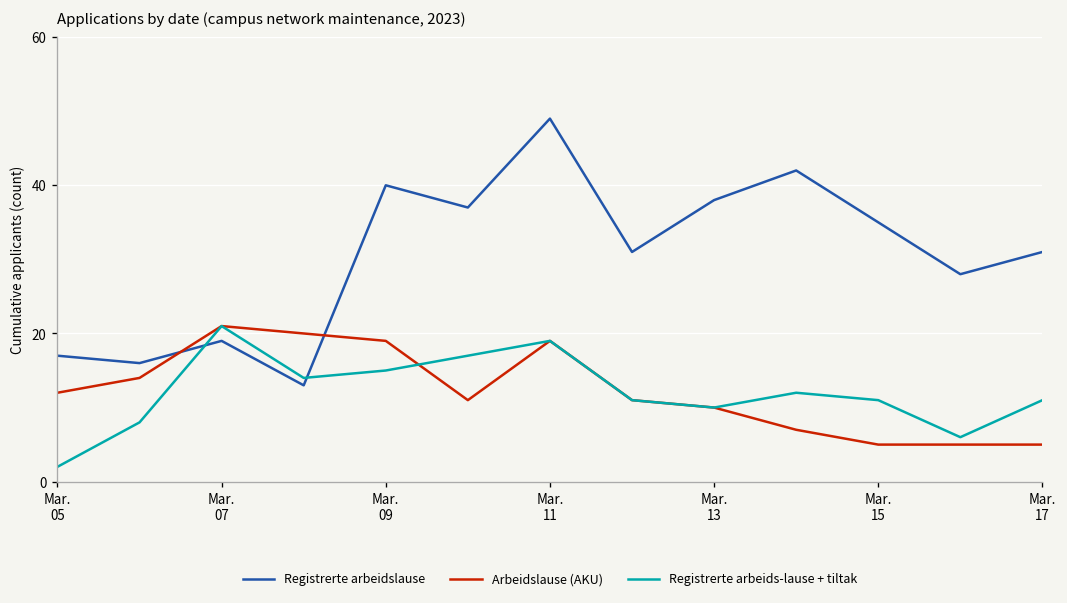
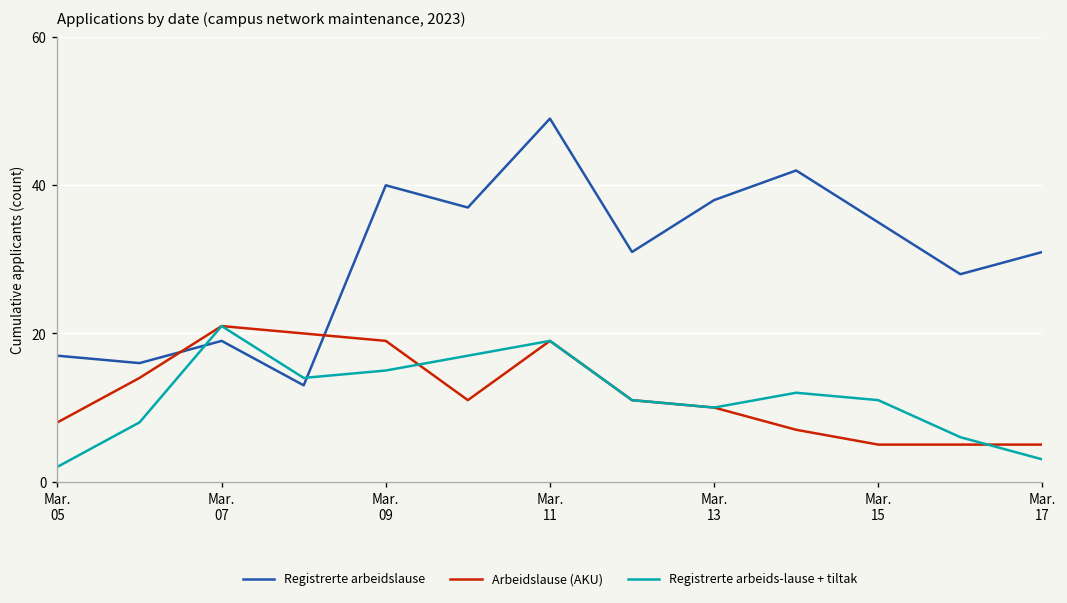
  {
    "Registrerte arbeidslause": {
      "Mar. 05": 17,
      "Mar. 07": 19,
      "Mar. 09": 40,
      "Mar. 11": 49,
      "Mar. 13": 38,
      "Mar. 15": 35,
      "Mar. 17": 31
    },
    "Arbeidslause (AKU)": {
-     "Mar. 05": 12,
+     "Mar. 05": 8,
      "Mar. 09": 19,
      "Mar. 15": 5,
      "Mar. 17": 5
    },
    "Registrerte arbeids-lause + tiltak": {
      "Mar. 05": 2,
      "Mar. 09": 15,
      "Mar. 15": 11,
-     "Mar. 17": 11
+     "Mar. 17": 3
    }
  }
